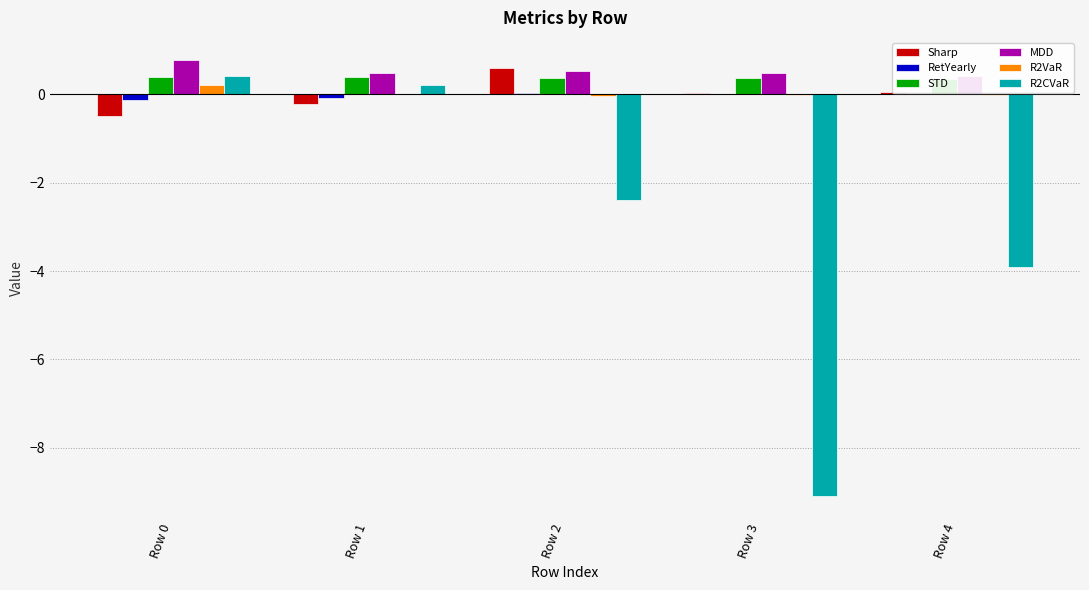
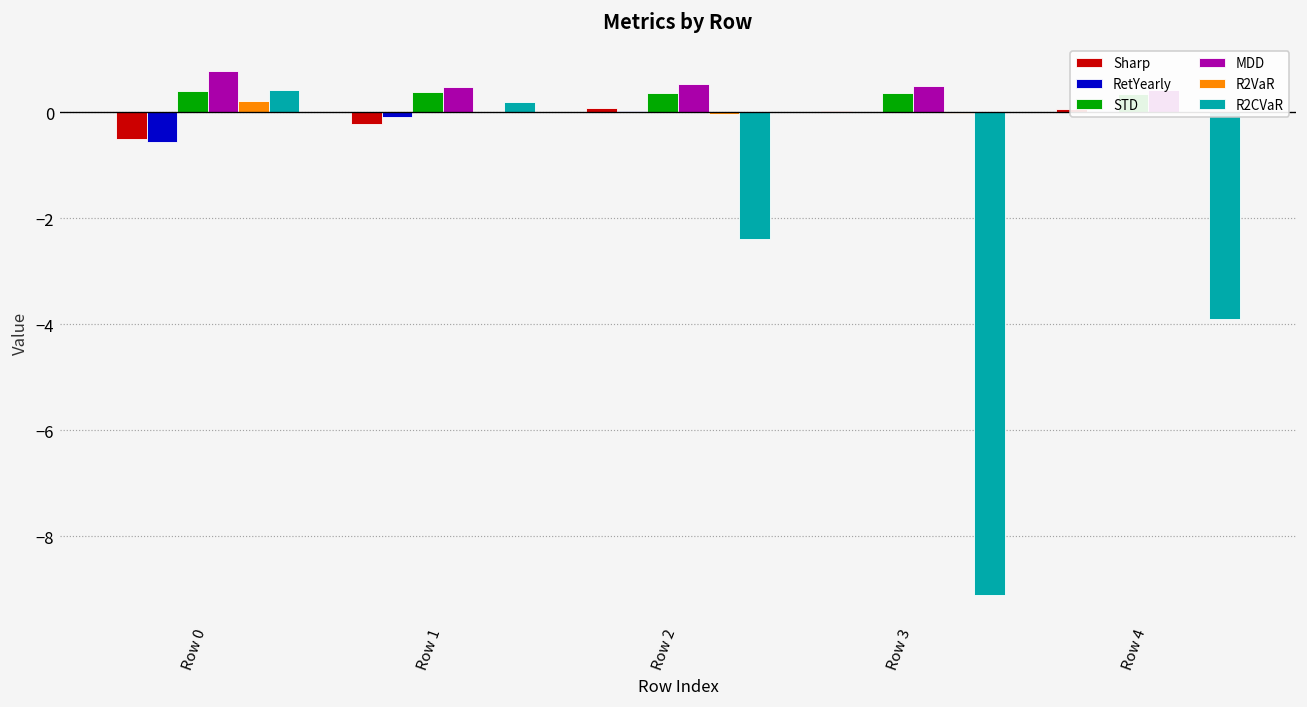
  {
    "Sharp": {
      "Row 0": -0.5,
      "Row 1": -0.2,
-     "Row 2": 0.6
+     "Row 2": 0.1
    },
    "RetYearly": {
-     "Row 0": -0.1,
+     "Row 0": -0.6,
      "Row 1": -0.1
    },
    "STD": {
      "Row 0": 0.4,
      "Row 1": 0.4,
      "Row 2": 0.4,
      "Row 3": 0.4
    },
    "MDD": {
      "Row 0": 0.8,
      "Row 1": 0.5,
      "Row 2": 0.5,
      "Row 3": 0.5
    },
    "R2VaR": {
      "Row 0": 0.2
    },
    "R2CVaR": {
      "Row 0": 0.4,
      "Row 1": 0.2,
      "Row 2": -2.4,
      "Row 3": -9.1,
      "Row 4": -3.9
    }
  }
